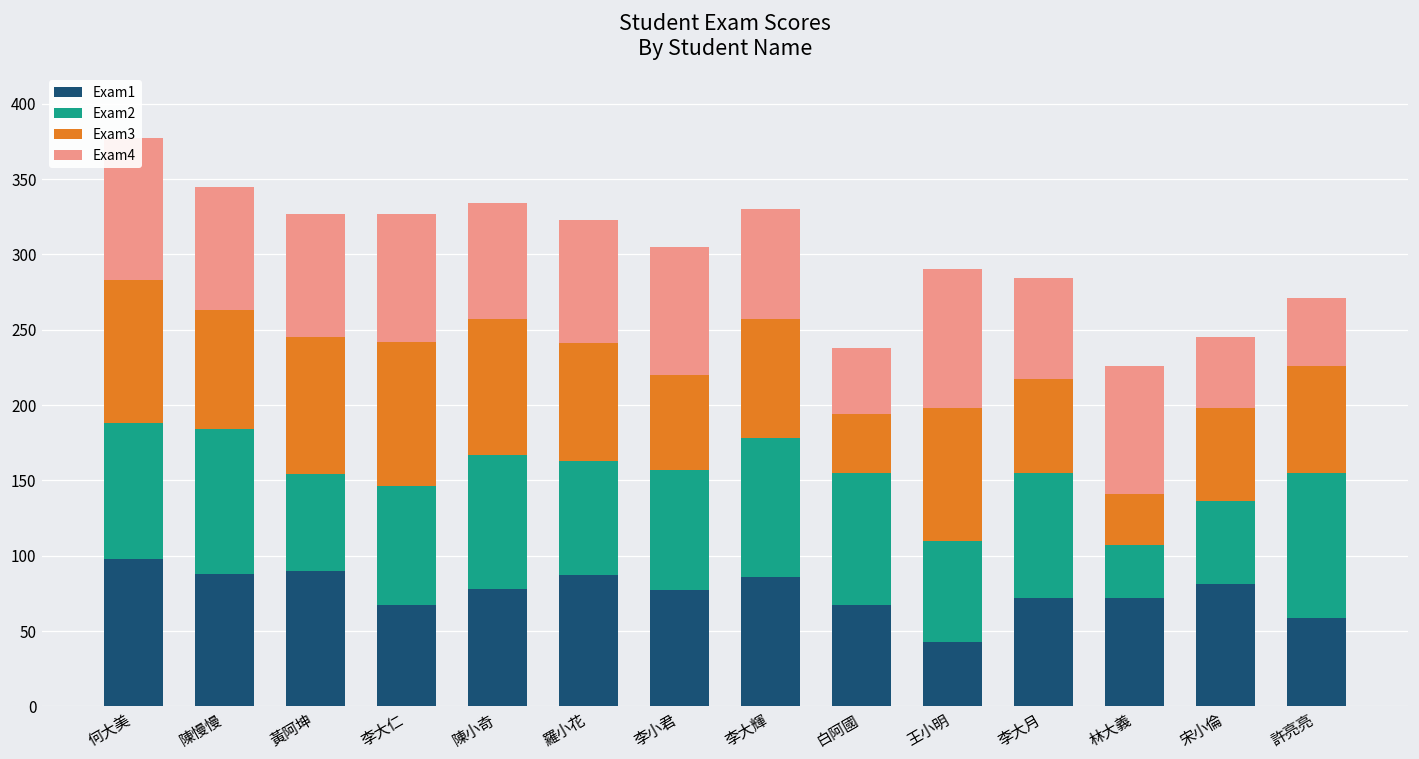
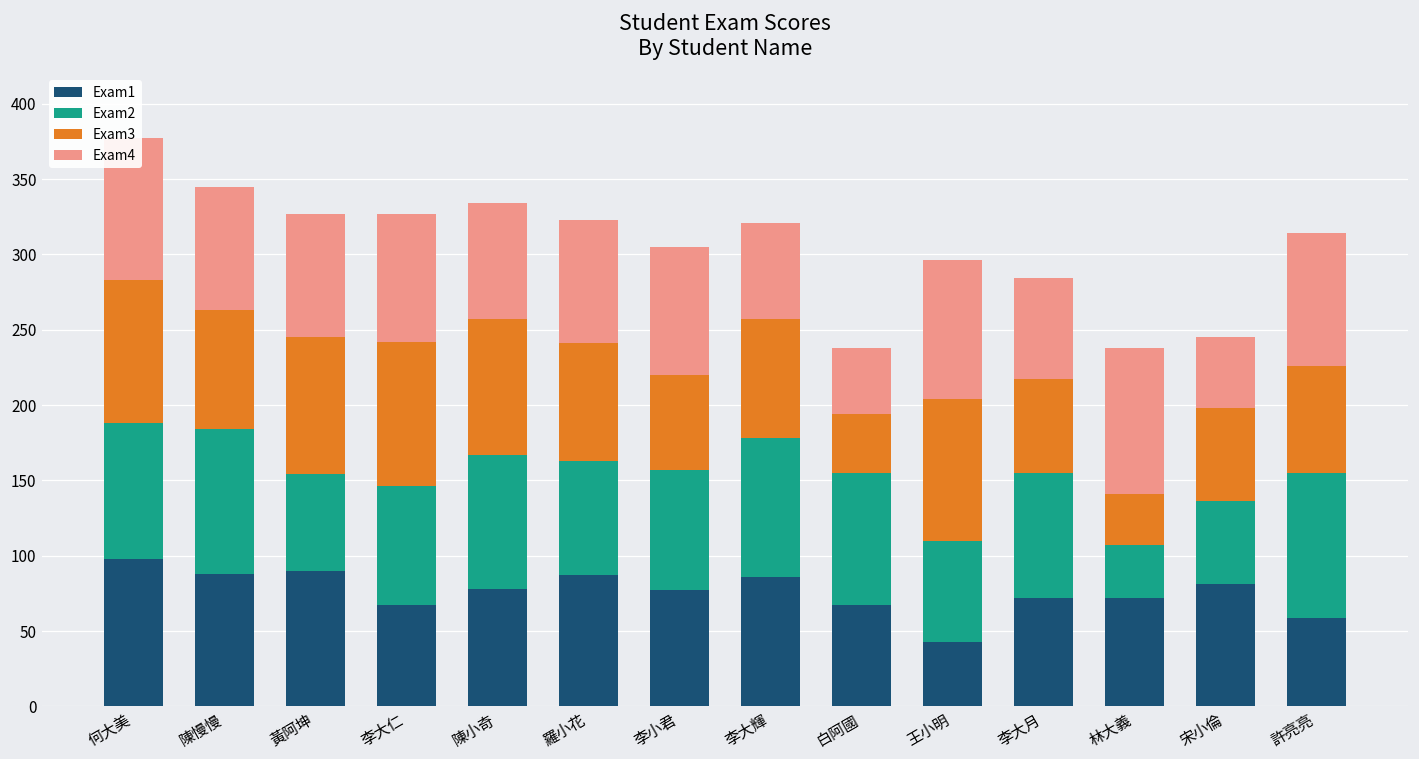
  {
    "Exam1": {
      "何大美": 98,
      "陳慢慢": 88,
      "黃阿坤": 90,
      "李大仁": 67,
      "陳小奇": 78,
      "羅小花": 87,
      "李小君": 77,
      "李大輝": 86,
      "白阿國": 67,
      "王小明": 43,
      "李大月": 72,
      "林大義": 72,
      "宋小倫": 81,
      "許亮亮": 59
    },
    "Exam2": {
      "何大美": 90,
      "陳慢慢": 96,
      "黃阿坤": 64,
      "李大仁": 79,
      "陳小奇": 89,
      "羅小花": 76,
      "李小君": 80,
      "李大輝": 92,
      "白阿國": 88,
      "王小明": 67,
      "李大月": 83,
      "林大義": 35,
      "宋小倫": 55,
      "許亮亮": 96
    },
    "Exam3": {
      "何大美": 95,
      "陳慢慢": 79,
      "黃阿坤": 91,
      "李大仁": 96,
      "陳小奇": 90,
      "羅小花": 78,
      "李小君": 63,
      "李大輝": 79,
      "白阿國": 39,
-     "王小明": 88,
+     "王小明": 94,
      "李大月": 62,
      "林大義": 34,
      "宋小倫": 62,
      "許亮亮": 71
    },
    "Exam4": {
      "陳慢慢": 82,
      "黃阿坤": 82,
      "李大仁": 85,
      "陳小奇": 77,
      "羅小花": 82,
      "李小君": 85,
-     "李大輝": 73,
+     "李大輝": 64,
      "白阿國": 44,
      "王小明": 92,
      "李大月": 67,
-     "林大義": 85,
+     "林大義": 97,
      "宋小倫": 47,
-     "許亮亮": 45
+     "許亮亮": 88
    }
  }
